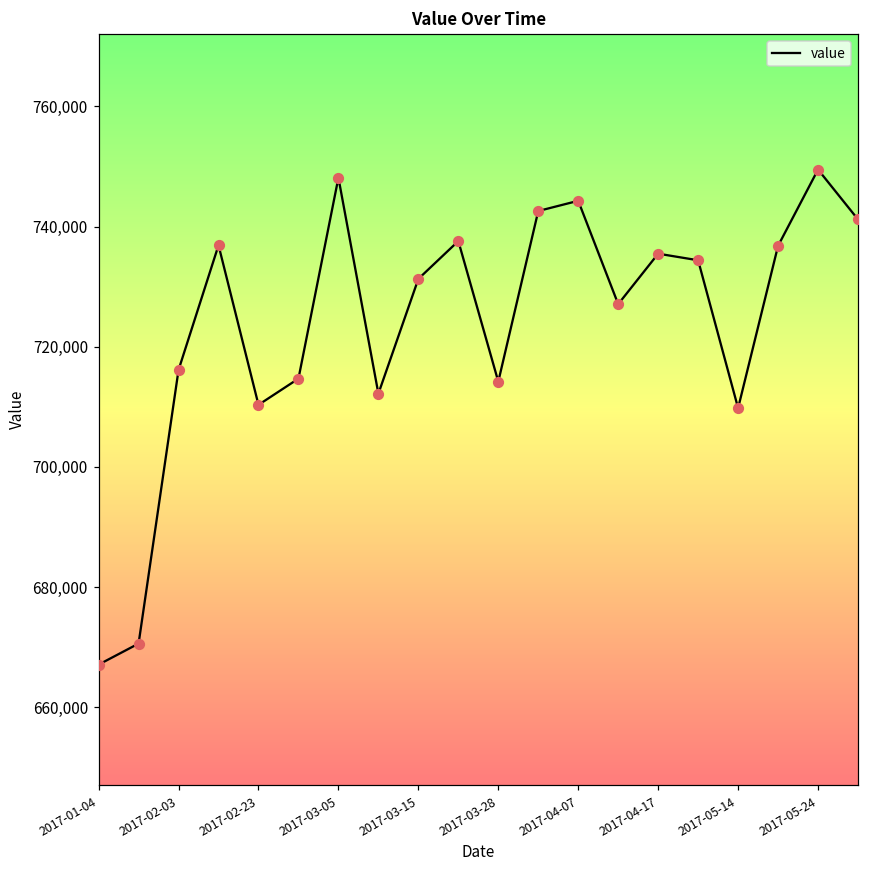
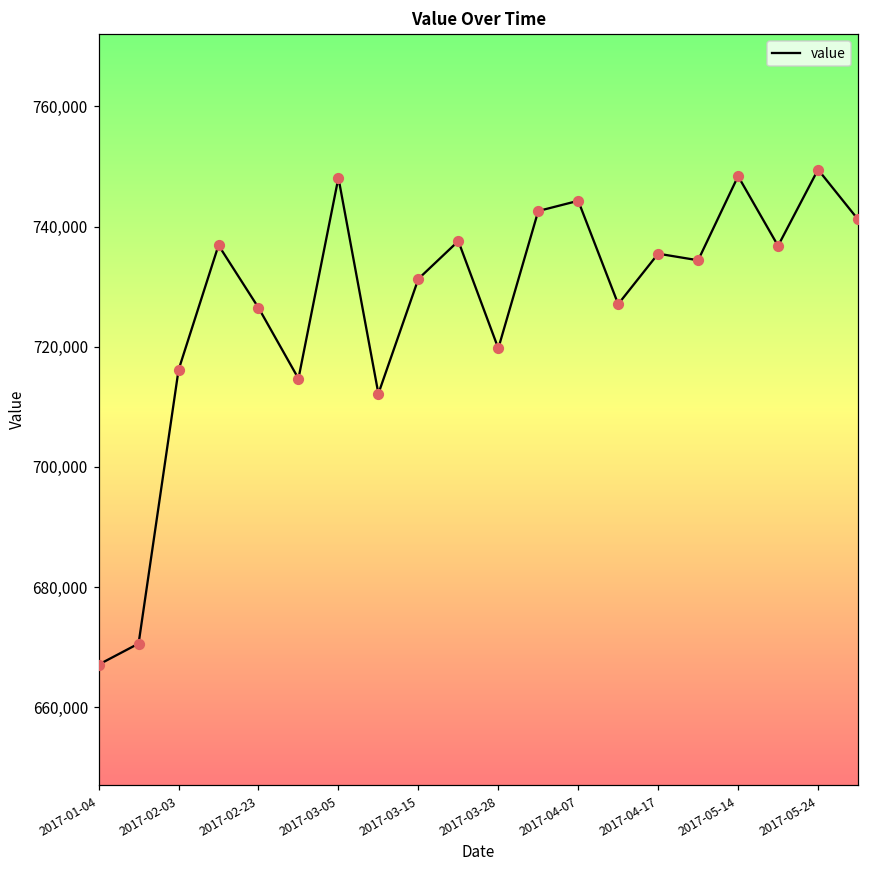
  {
    "2017-01-04": "667,000",
    "2017-02-03": "716,000",
-   "2017-02-23": "710,000",
+   "2017-02-23": "727,000",
    "2017-03-05": "748,000",
    "2017-03-15": "731,000",
-   "2017-03-28": "714,000",
+   "2017-03-28": "720,000",
    "2017-04-07": "744,000",
    "2017-04-17": "735,000",
-   "2017-05-14": "710,000",
+   "2017-05-14": "748,000",
    "2017-05-24": "750,000"
  }
